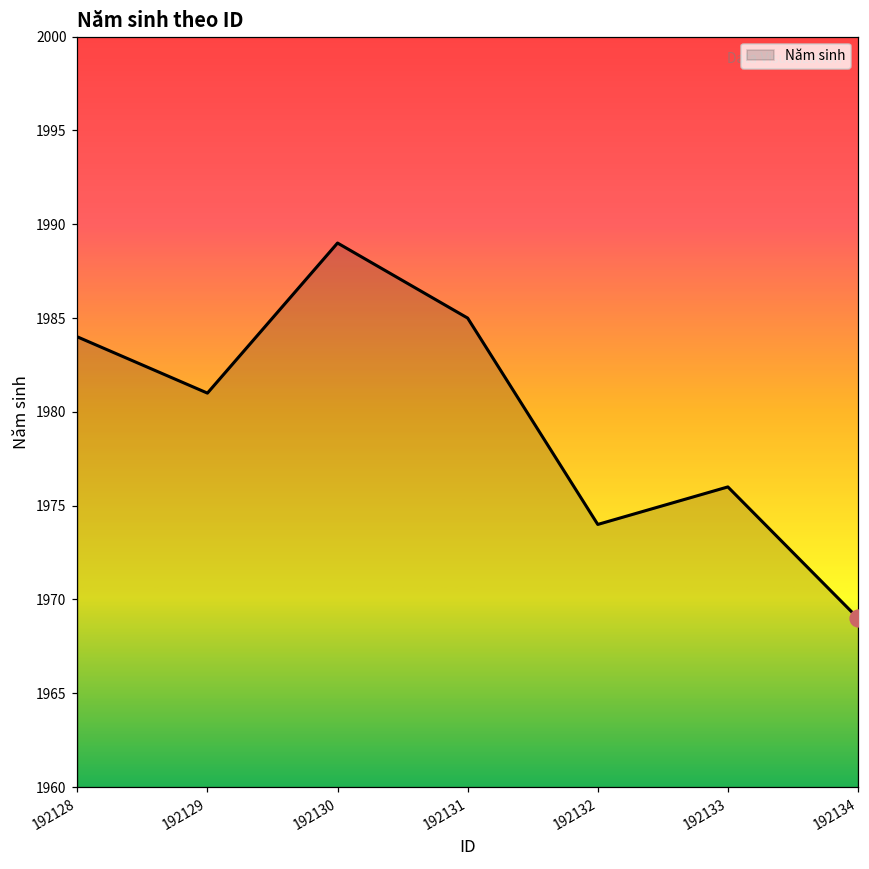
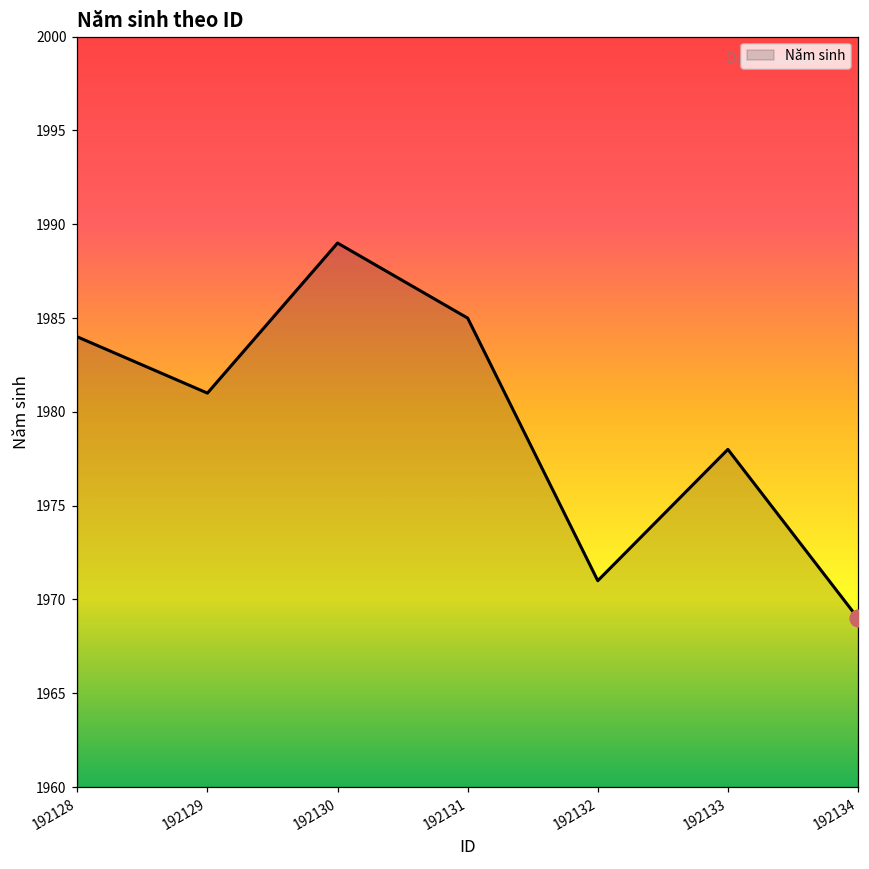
  {
    "Năm sinh": {
      "192128": 1984,
      "192129": 1981,
      "192130": 1989,
      "192131": 1985,
-     "192132": 1974,
-     "192133": 1976
+     "192132": 1971,
+     "192133": 1978
    }
  }
